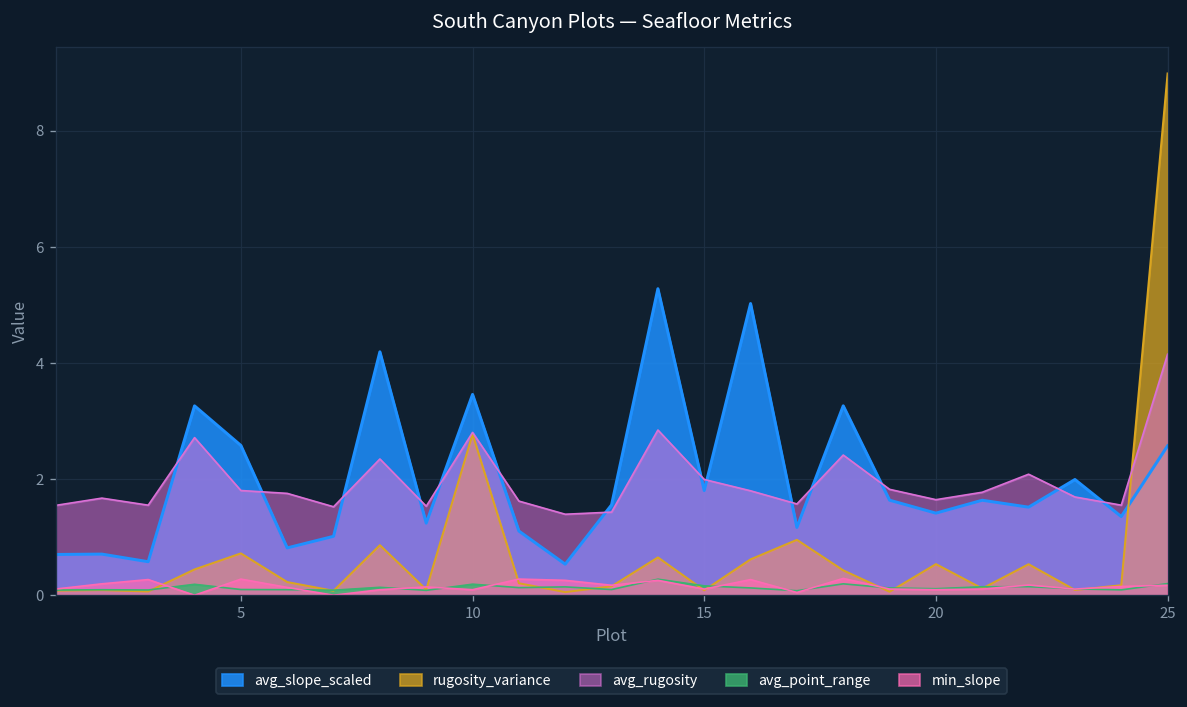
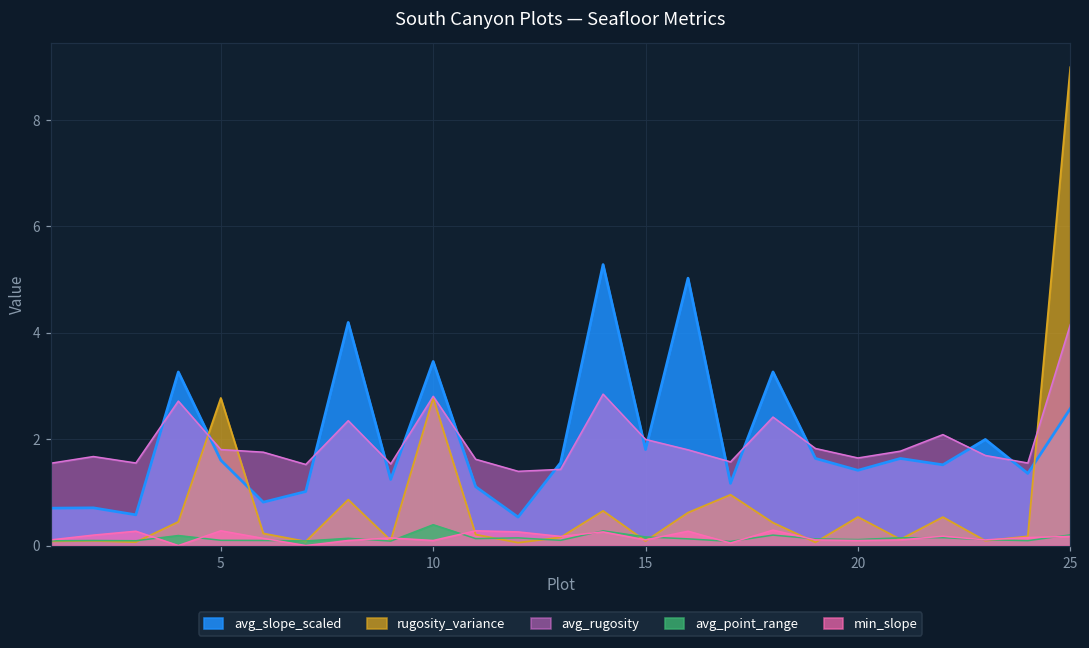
  {
    "avg_slope_scaled": {
-     "5": 2.6,
+     "5": 1.6,
      "10": 3.5,
      "15": 1.8,
      "20": 1.4,
      "25": 2.6
    },
    "rugosity_variance": {
-     "5": 0.7,
+     "5": 2.8,
      "20": 0.5,
      "25": 9.0
    },
    "avg_point_range": {
      "5": 0.1,
-     "10": 0.2,
+     "10": 0.4,
      "15": 0.2
    }
  }
